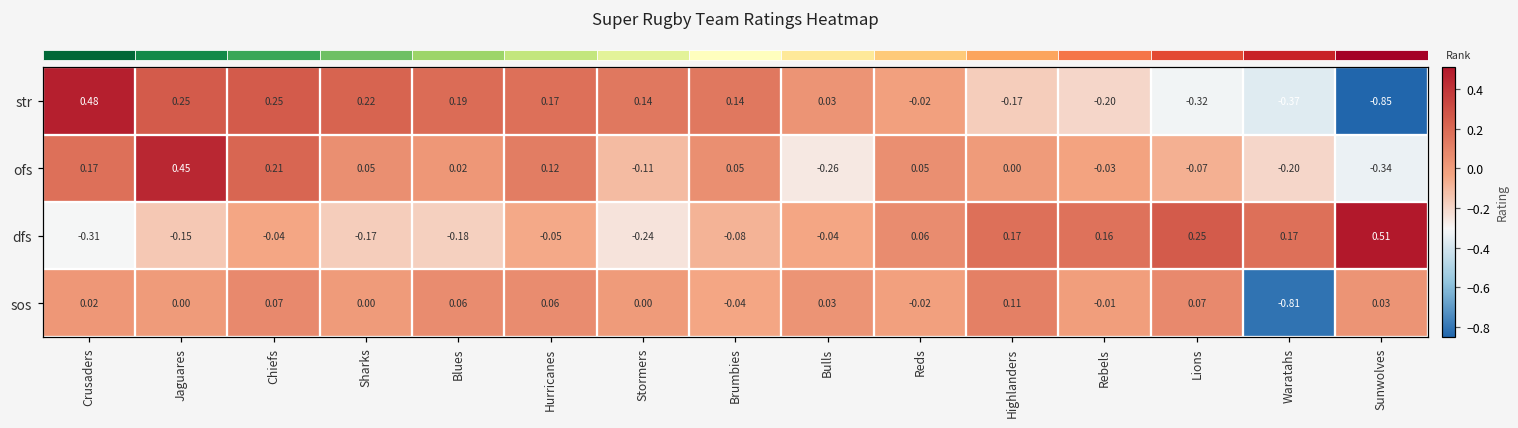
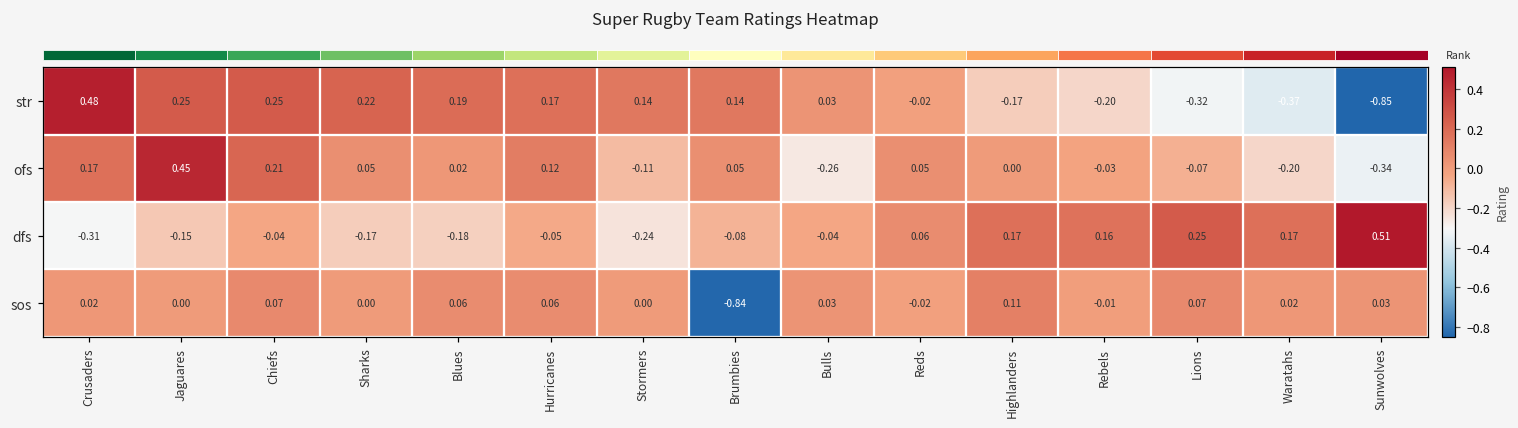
  {
    "str": {
      "Crusaders": 0.48,
      "Jaguares": 0.25,
      "Chiefs": 0.25,
      "Sharks": 0.22,
      "Blues": 0.19,
      "Hurricanes": 0.17,
      "Stormers": 0.14,
      "Brumbies": 0.14,
      "Bulls": 0.03,
      "Reds": -0.02,
      "Highlanders": -0.17,
      "Rebels": -0.20,
      "Lions": -0.32,
      "Sunwolves": -0.85
    },
    "ofs": {
      "Crusaders": 0.17,
      "Jaguares": 0.45,
      "Chiefs": 0.21,
      "Sharks": 0.05,
      "Blues": 0.02,
      "Hurricanes": 0.12,
      "Stormers": -0.11,
      "Brumbies": 0.05,
      "Bulls": -0.26,
      "Reds": 0.05,
      "Highlanders": 0.00,
      "Rebels": -0.03,
      "Lions": -0.07,
      "Waratahs": -0.20,
      "Sunwolves": -0.34
    },
    "dfs": {
      "Crusaders": -0.31,
      "Jaguares": -0.15,
      "Chiefs": -0.04,
      "Sharks": -0.17,
      "Blues": -0.18,
      "Hurricanes": -0.05,
      "Stormers": -0.24,
      "Brumbies": -0.08,
      "Bulls": -0.04,
      "Reds": 0.06,
      "Highlanders": 0.17,
      "Rebels": 0.16,
      "Lions": 0.25,
      "Waratahs": 0.17,
      "Sunwolves": 0.51
    },
    "sos": {
      "Crusaders": 0.02,
      "Jaguares": 0.00,
      "Chiefs": 0.07,
      "Sharks": 0.00,
      "Blues": 0.06,
      "Hurricanes": 0.06,
      "Stormers": 0.00,
-     "Brumbies": -0.04,
+     "Brumbies": -0.84,
      "Bulls": 0.03,
      "Reds": -0.02,
      "Highlanders": 0.11,
      "Rebels": -0.01,
      "Lions": 0.07,
-     "Waratahs": -0.81,
+     "Waratahs": 0.02,
      "Sunwolves": 0.03
    }
  }
